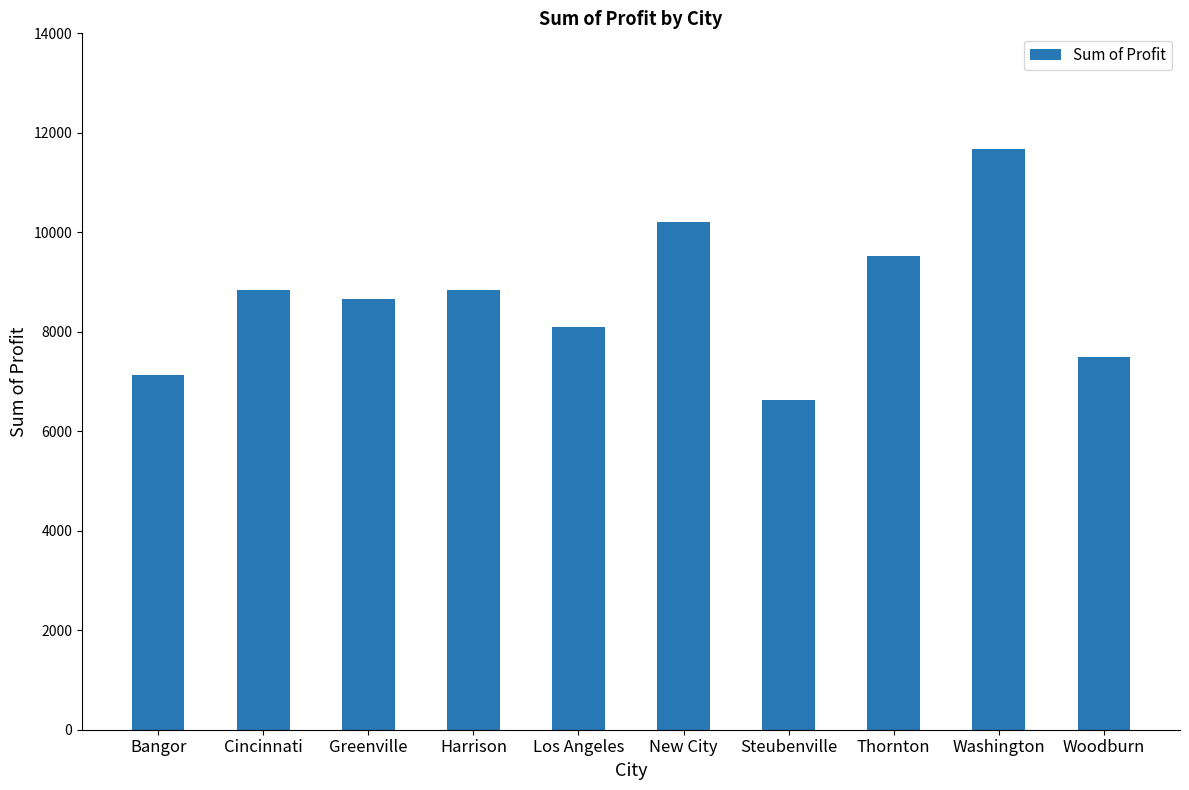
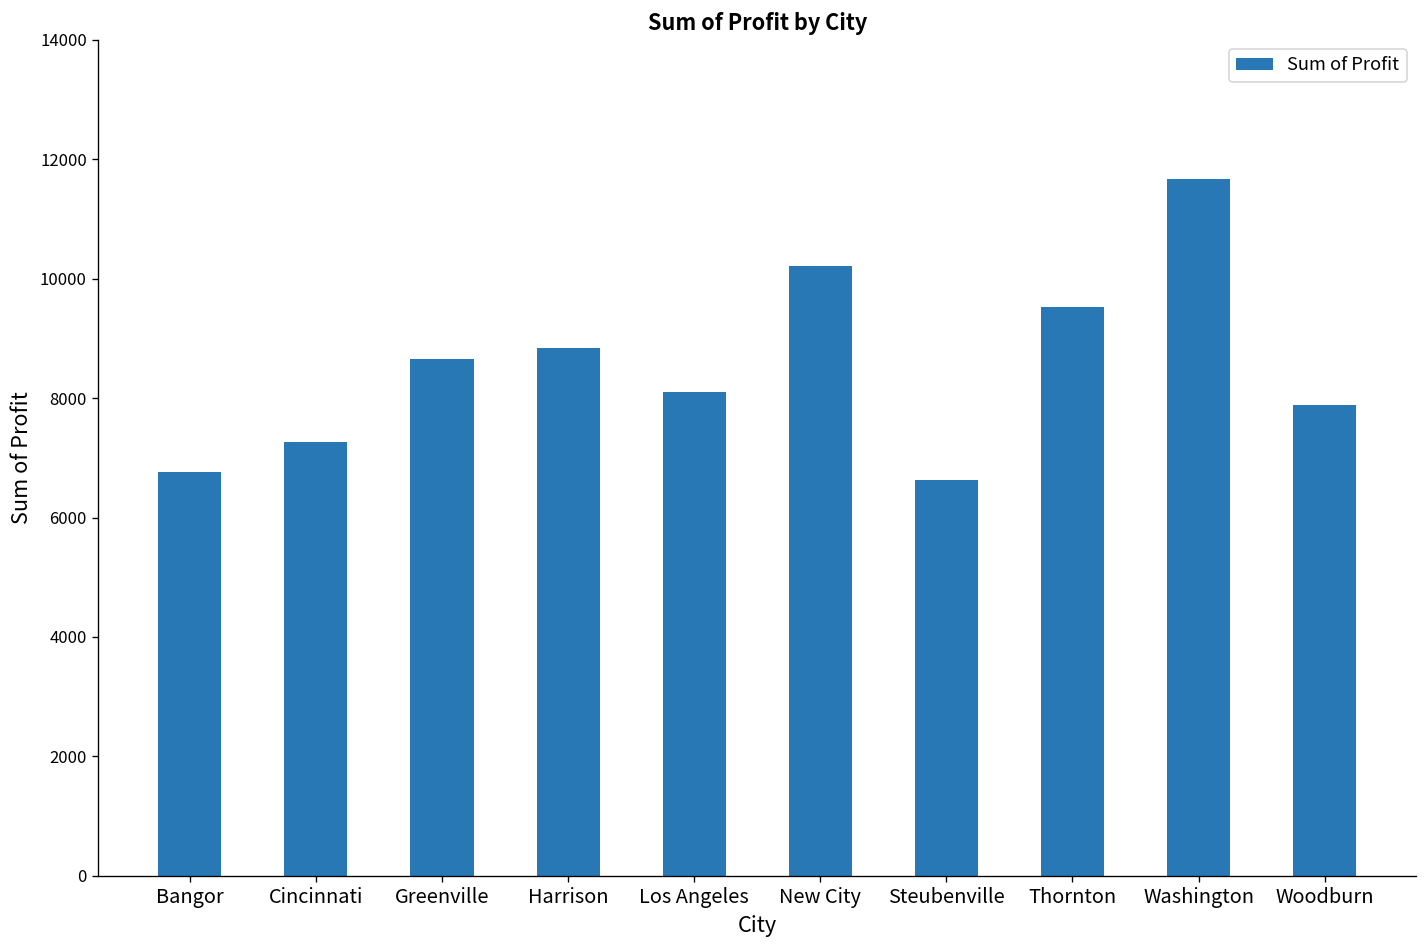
  {
-   "Bangor": 7100,
-   "Cincinnati": 8800,
+   "Bangor": 6800,
+   "Cincinnati": 7300,
    "Greenville": 8700,
    "Harrison": 8800,
    "Los Angeles": 8100,
    "New City": 10200,
    "Steubenville": 6600,
    "Thornton": 9500,
    "Washington": 11700,
-   "Woodburn": 7500
+   "Woodburn": 7900
  }
